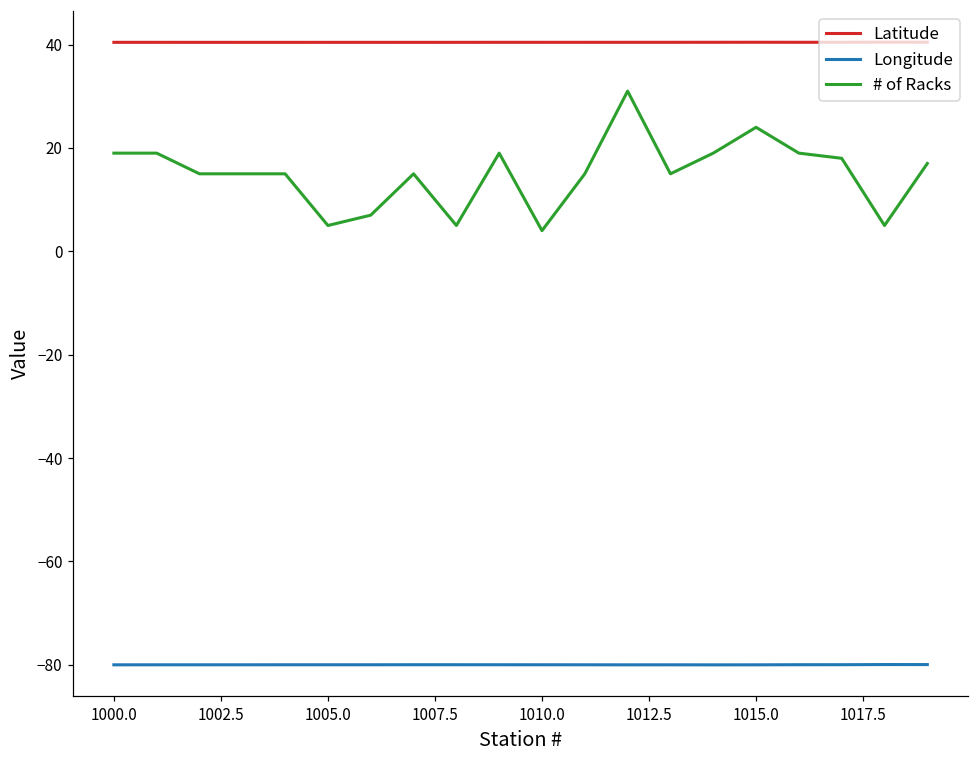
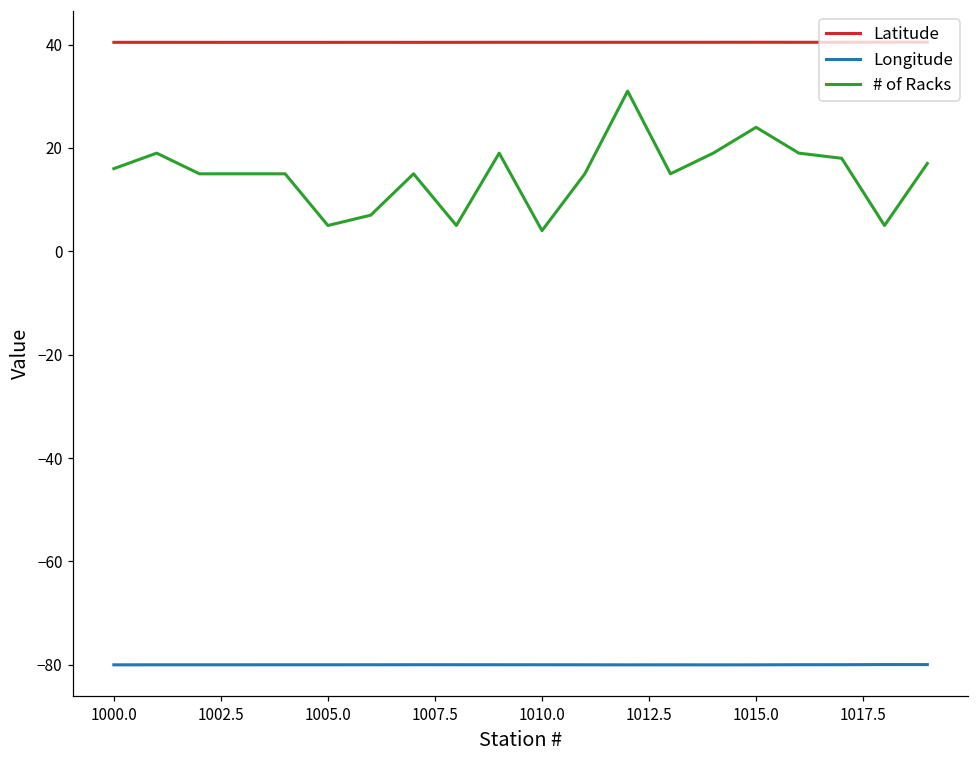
  {
    "Latitude": {
      "1000.0": 40,
      "1005.0": 40,
      "1010.0": 40,
      "1015.0": 40
    },
    "Longitude": {
      "1000.0": -80,
      "1005.0": -80,
      "1010.0": -80,
      "1015.0": -80
    },
    "# of Racks": {
-     "1000.0": 19,
+     "1000.0": 16,
      "1005.0": 5,
      "1010.0": 4,
      "1015.0": 24
    }
  }
